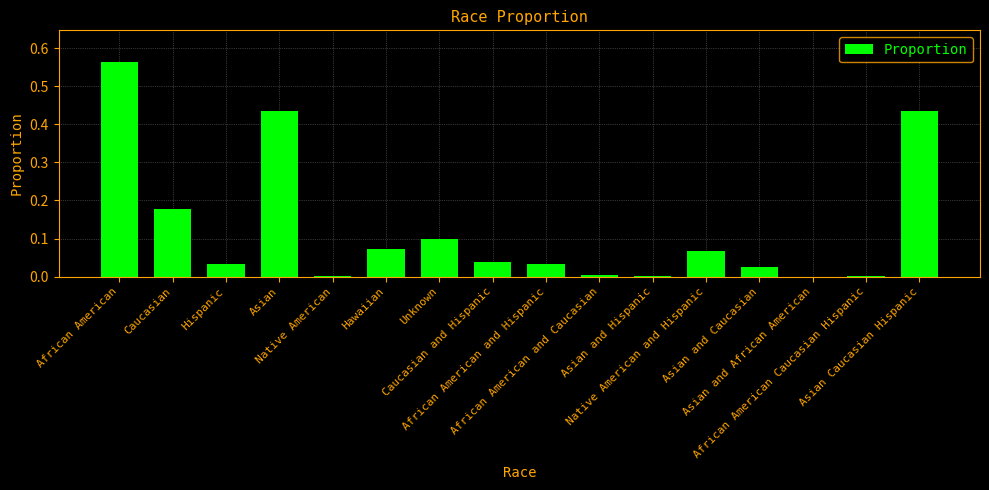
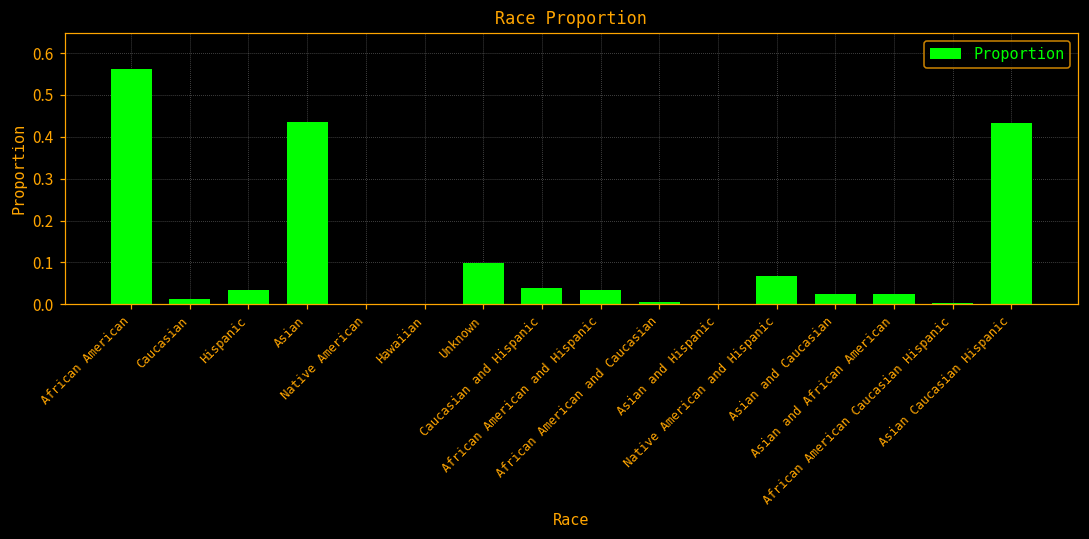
  {
    "African American": 0.56,
-   "Caucasian": 0.18,
+   "Caucasian": 0.01,
    "Hispanic": 0.03,
    "Asian": 0.44,
-   "Hawaiian": 0.07,
+   "Hawaiian": 0.00,
    "Unknown": 0.10,
    "Caucasian and Hispanic": 0.04,
    "African American and Hispanic": 0.03,
    "Native American and Hispanic": 0.07,
    "Asian and Caucasian": 0.02,
-   "Asian and African American": 0.00,
+   "Asian and African American": 0.02,
    "Asian Caucasian Hispanic": 0.43
  }
